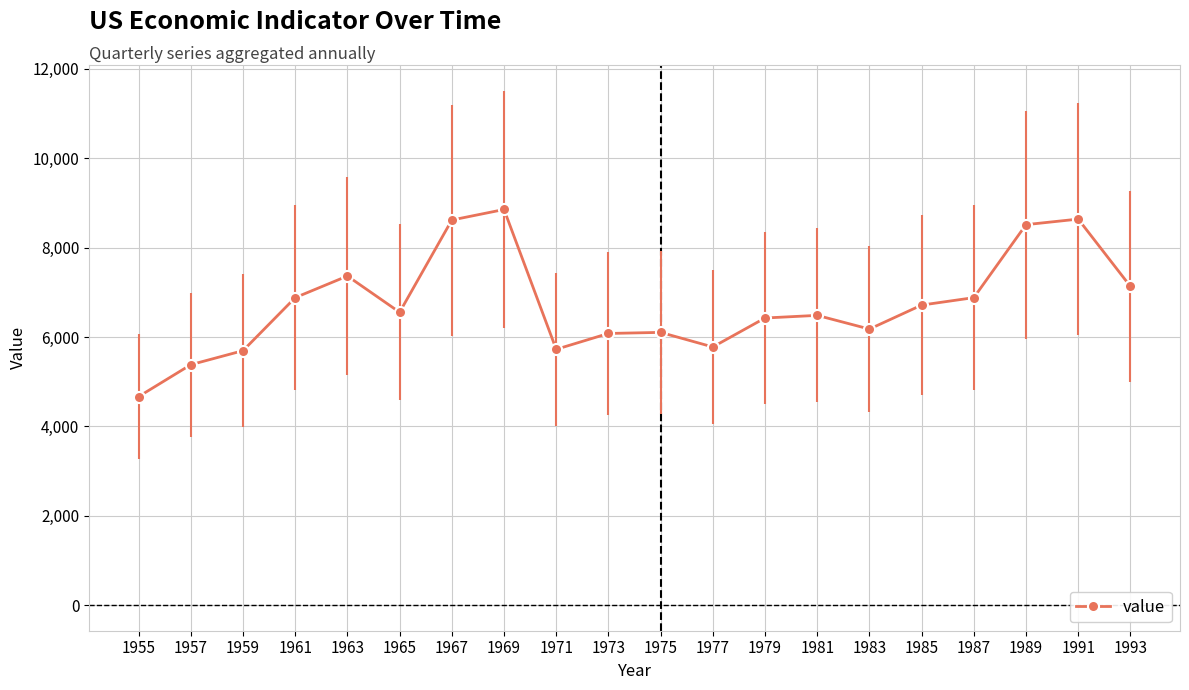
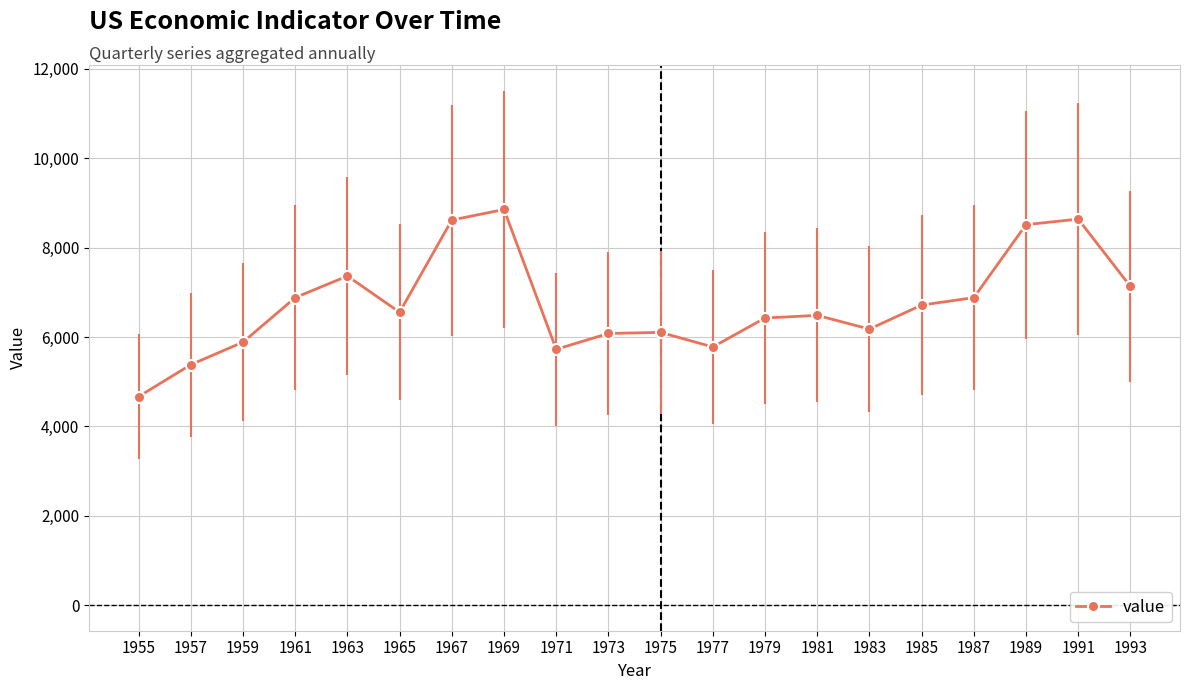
  {
    "1955": "4,700",
    "1957": "5,400",
-   "1959": "5,700",
+   "1959": "5,900",
    "1961": "6,900",
    "1963": "7,400",
    "1965": "6,600",
    "1967": "8,600",
    "1969": "8,900",
    "1971": "5,700",
    "1973": "6,100",
    "1975": "6,100",
    "1977": "5,800",
    "1979": "6,400",
    "1981": "6,500",
    "1983": "6,200",
    "1985": "6,700",
    "1987": "6,900",
    "1989": "8,500",
    "1991": "8,600",
    "1993": "7,100"
  }
